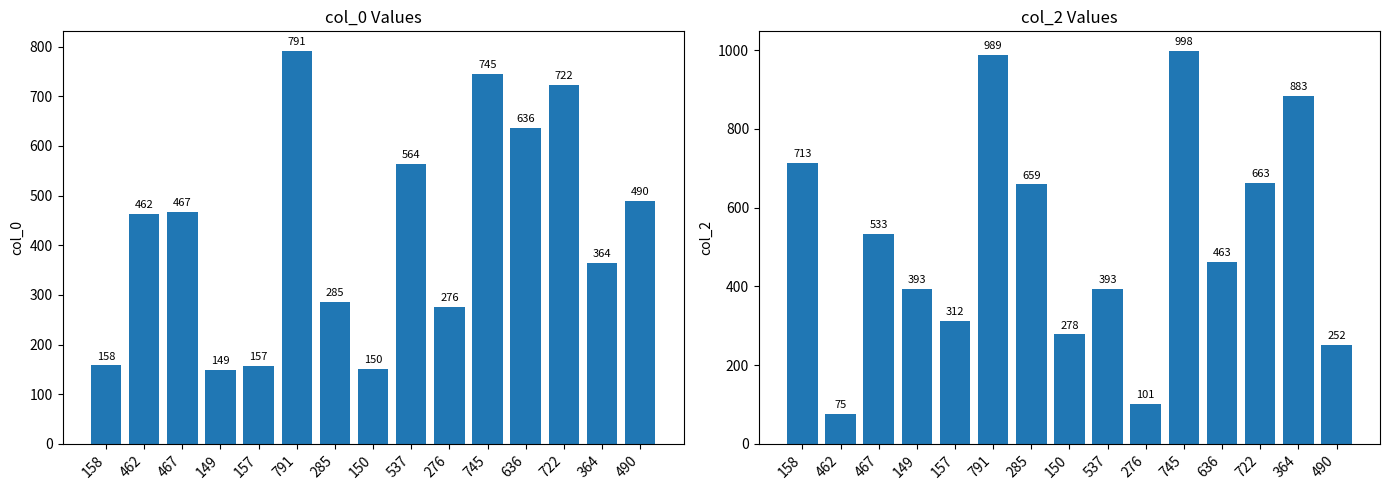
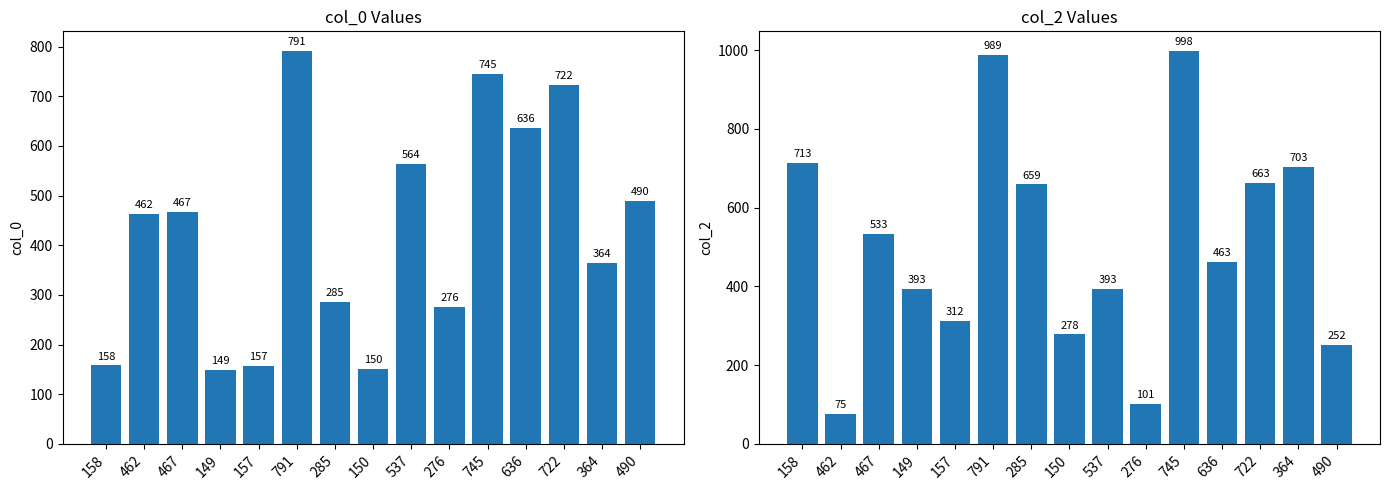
  {
    "col_0 Values": {
      "158": 158,
      "462": 462,
      "467": 467,
      "149": 149,
      "157": 157,
      "791": 791,
      "285": 285,
      "150": 150,
      "537": 564,
      "276": 276,
      "745": 745,
      "636": 636,
      "722": 722,
      "364": 364,
      "490": 490
    },
    "col_2 Values": {
      "158": 713,
      "462": 75,
      "467": 533,
      "149": 393,
      "157": 312,
      "791": 989,
      "285": 659,
      "150": 278,
      "537": 393,
      "276": 101,
      "745": 998,
      "636": 463,
      "722": 663,
-     "364": 883,
+     "364": 703,
      "490": 252
    }
  }
